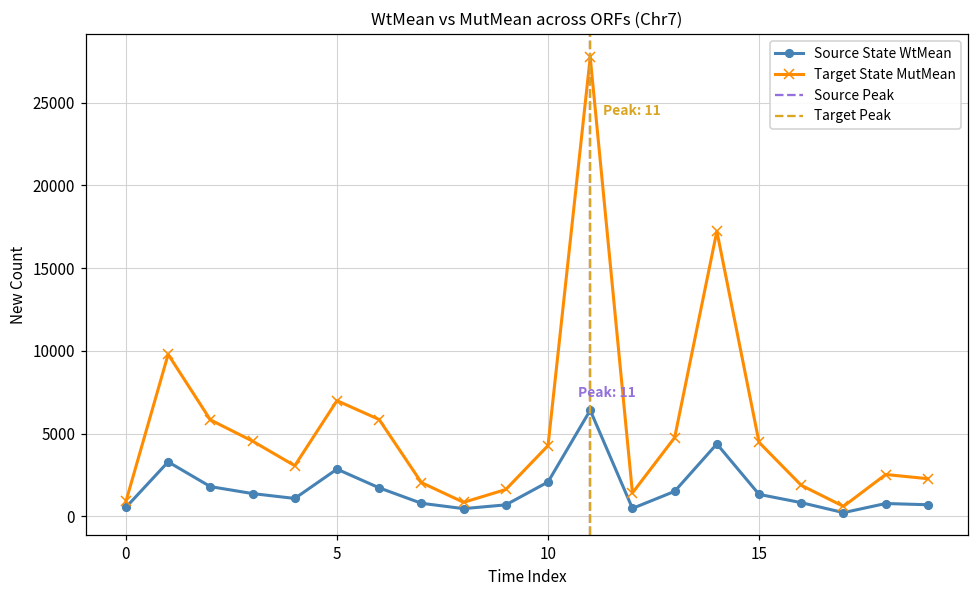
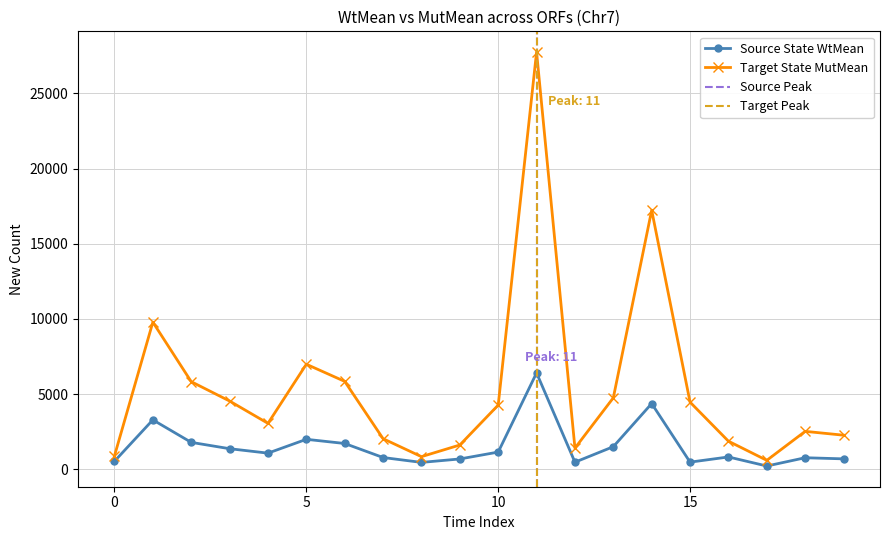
  {
    "Source State WtMean": {
      "0": 500,
-     "5": 2800,
-     "10": 2100,
-     "15": 1300
+     "5": 2000,
+     "10": 1100,
+     "15": 500
    },
    "Target State MutMean": {
      "0": 900,
      "5": 7000,
      "10": 4300,
      "15": 4500
    }
  }
